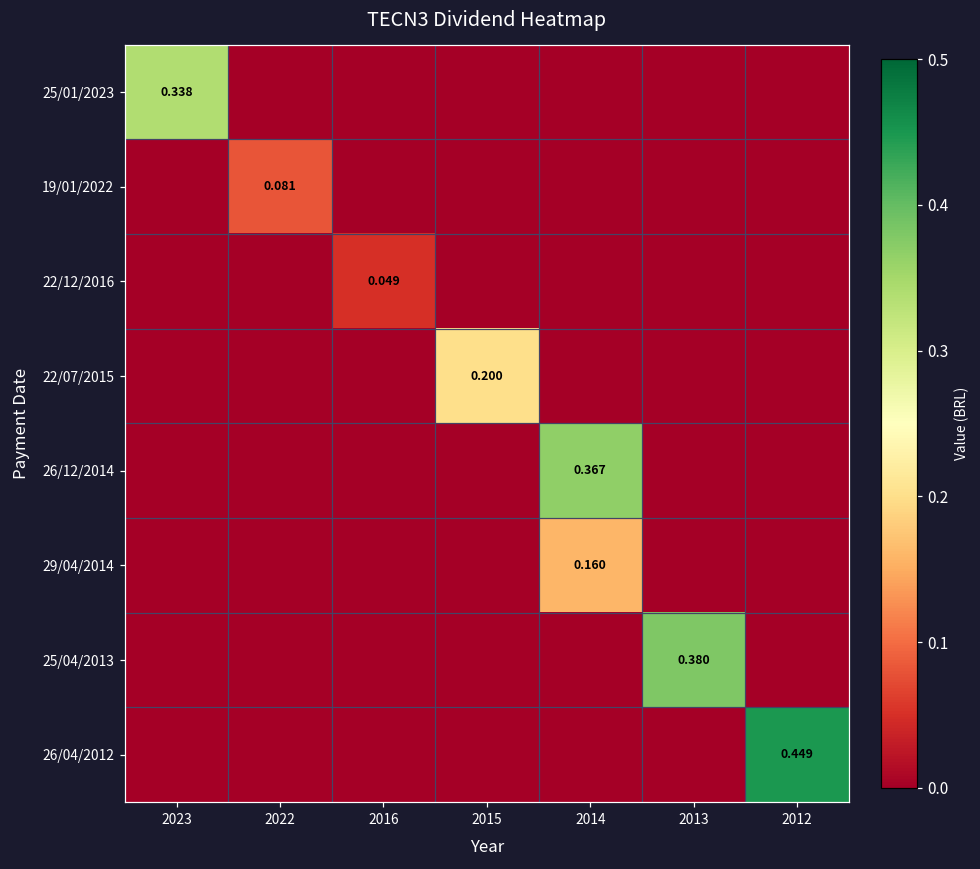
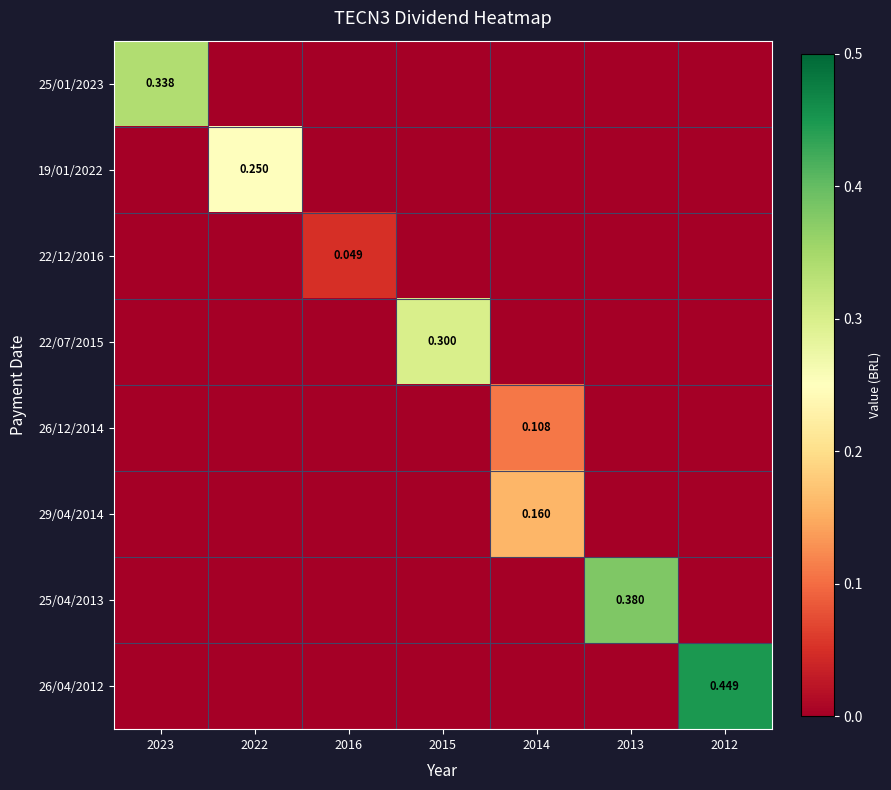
  {
    "25/01/2023": {
      "2023": 0.338
    },
    "19/01/2022": {
-     "2022": 0.081
+     "2022": 0.250
    },
    "22/12/2016": {
      "2016": 0.049
    },
    "22/07/2015": {
-     "2015": 0.200
+     "2015": 0.300
    },
    "26/12/2014": {
-     "2014": 0.367
+     "2014": 0.108
    },
    "29/04/2014": {
      "2014": 0.160
    },
    "25/04/2013": {
      "2013": 0.380
    },
    "26/04/2012": {
      "2012": 0.449
    }
  }
